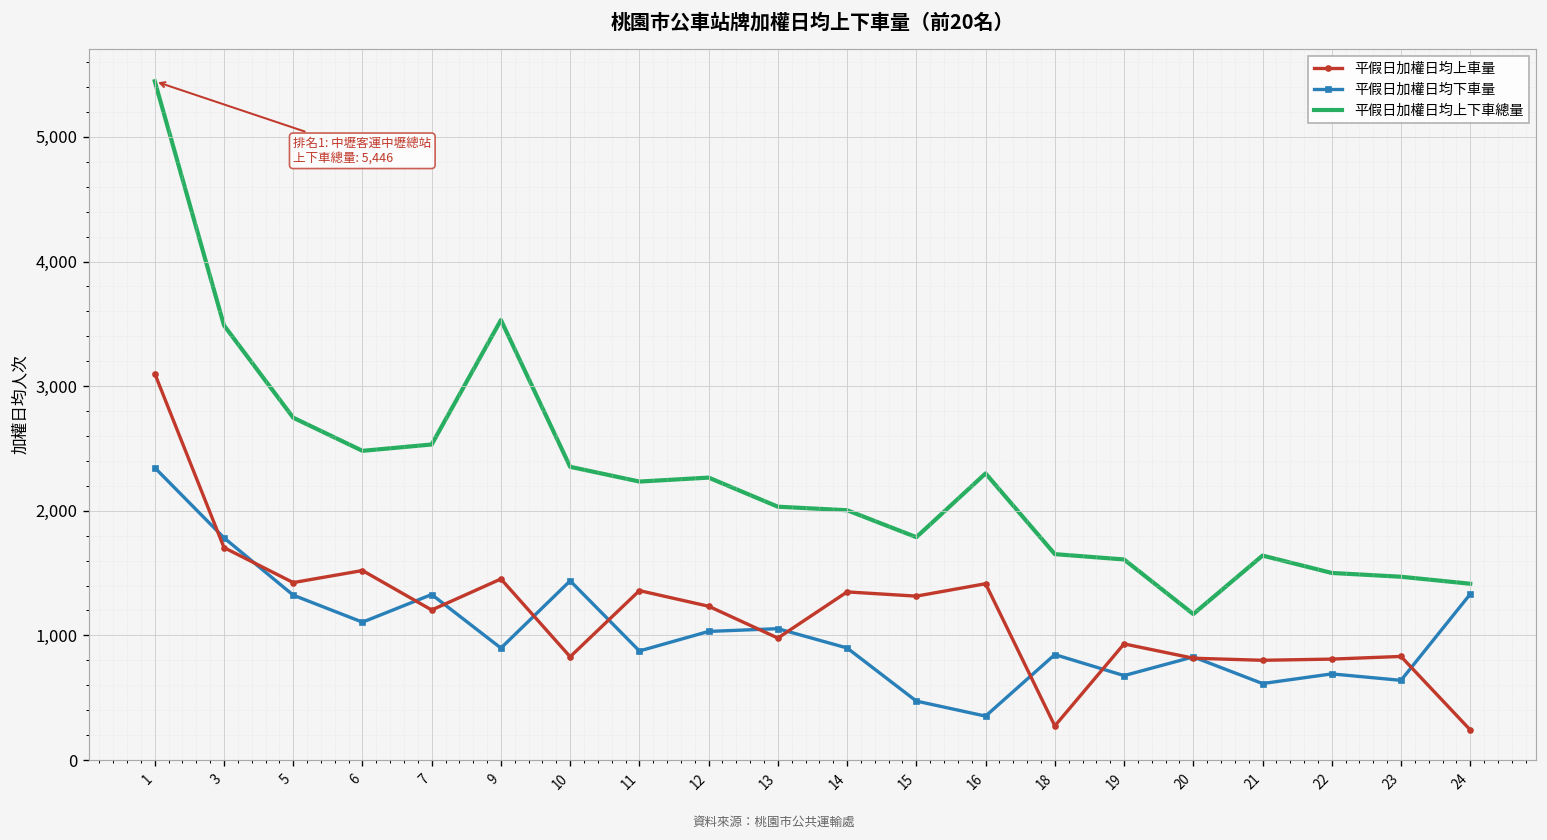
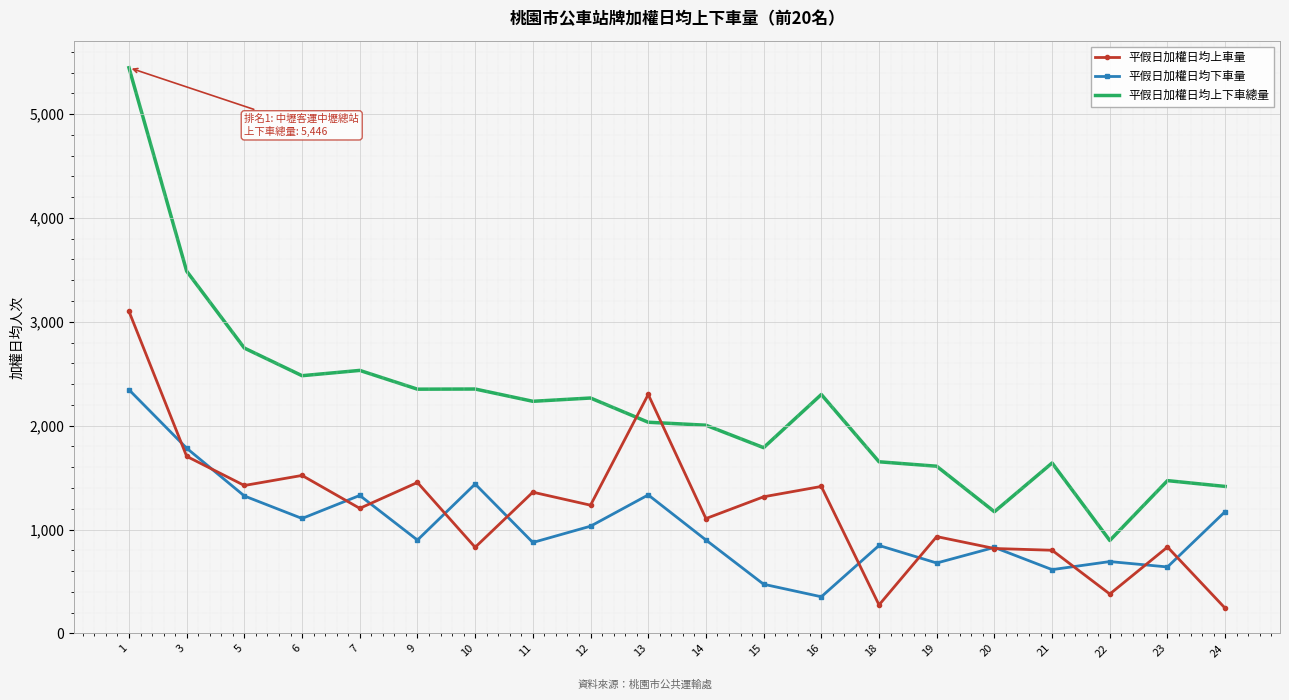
  {
    "平假日加權日均上車量": {
      "1": "3,100",
      "3": "1,700",
      "5": "1,420",
      "6": "1,520",
      "7": "1,200",
      "9": "1,450",
      "10": "830",
      "11": "1,360",
      "12": "1,230",
-     "13": "980",
-     "14": "1,350",
+     "13": "2,300",
+     "14": "1,110",
      "15": "1,320",
      "16": "1,410",
      "18": "270",
      "19": "930",
      "21": "800",
-     "22": "810",
+     "22": "380",
      "23": "830",
      "24": "240"
    },
    "平假日加權日均下車量": {
      "1": "2,350",
      "3": "1,780",
      "5": "1,320",
      "6": "1,110",
      "7": "1,330",
      "9": "900",
      "10": "1,440",
      "11": "870",
      "12": "1,030",
-     "13": "1,050",
+     "13": "1,330",
      "14": "900",
      "15": "470",
      "16": "350",
      "18": "850",
      "19": "680",
      "21": "610",
      "22": "690",
      "23": "640",
-     "24": "1,330"
+     "24": "1,170"
    },
    "平假日加權日均上下車總量": {
      "3": "3,490",
      "5": "2,750",
      "6": "2,480",
      "7": "2,530",
-     "9": "3,530",
+     "9": "2,350",
      "10": "2,350",
      "11": "2,230",
      "12": "2,270",
      "13": "2,030",
      "14": "2,000",
      "15": "1,790",
      "16": "2,300",
      "18": "1,650",
      "19": "1,610",
      "20": "1,170",
      "21": "1,640",
-     "22": "1,500",
+     "22": "890",
      "23": "1,470",
      "24": "1,410"
    }
  }
